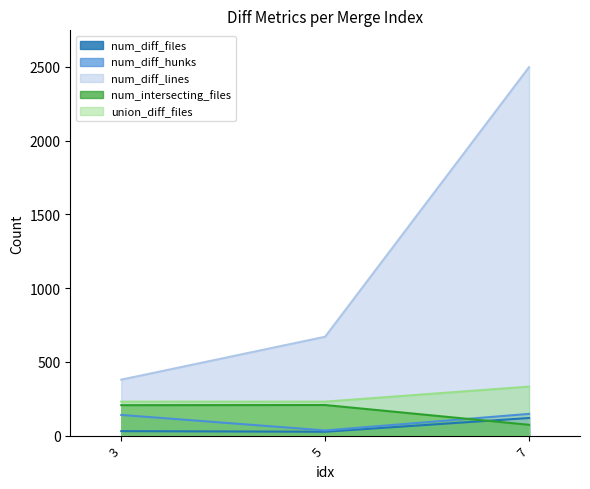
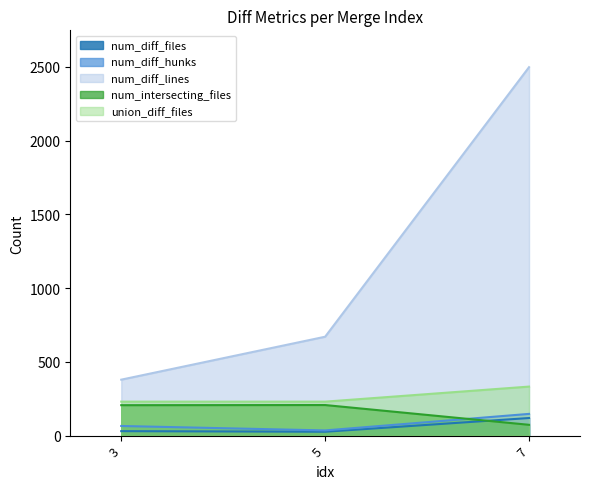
  {
    "num_diff_files": {
      "3": 30,
      "7": 120
    },
    "num_diff_hunks": {
-     "3": 140,
+     "3": 70,
      "7": 150
    },
    "num_diff_lines": {
      "3": 380,
      "5": 670,
      "7": 2500
    },
    "num_intersecting_files": {
      "3": 210,
      "5": 210,
      "7": 70
    },
    "union_diff_files": {
      "3": 230,
      "5": 230,
      "7": 330
    }
  }
